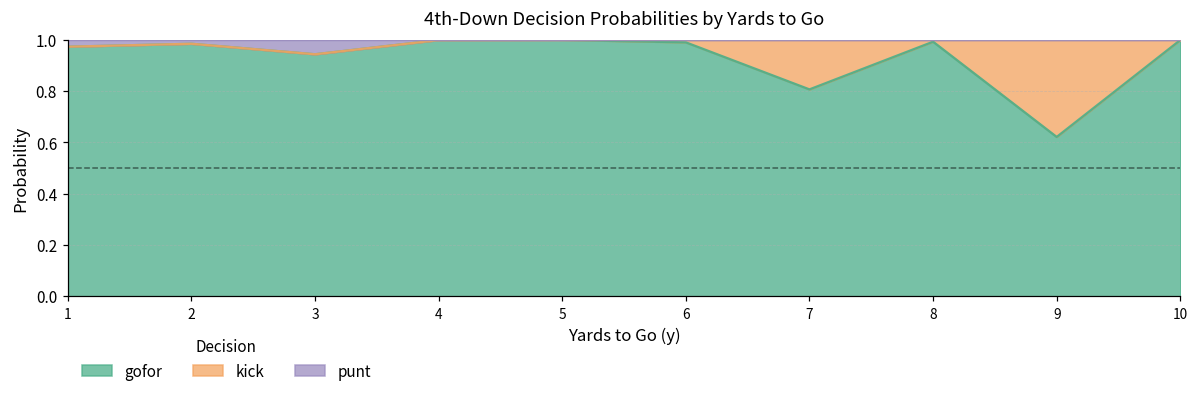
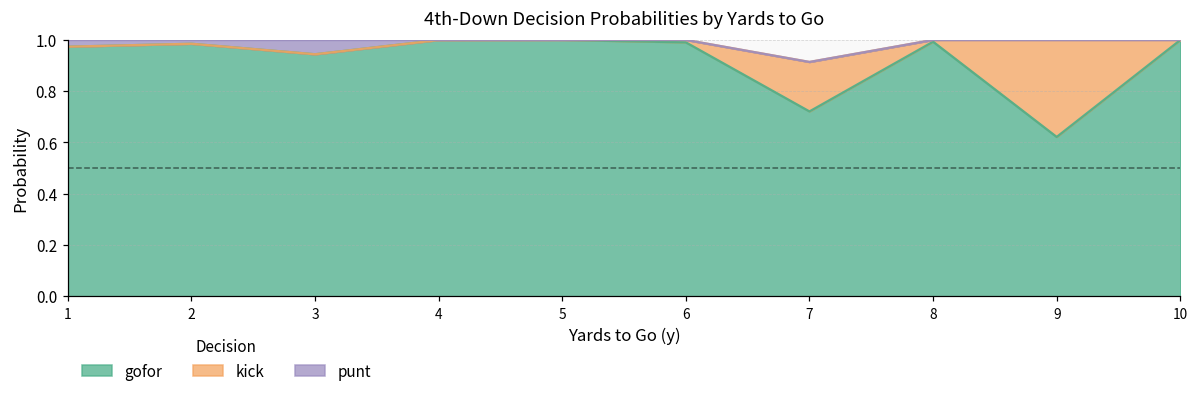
  {
    "gofor": {
-     "7": 0.81,
+     "7": 0.72,
      "9": 0.62
    },
    "punt": {
      "1": 1.00,
      "2": 1.00,
      "3": 1.00
    }
  }
